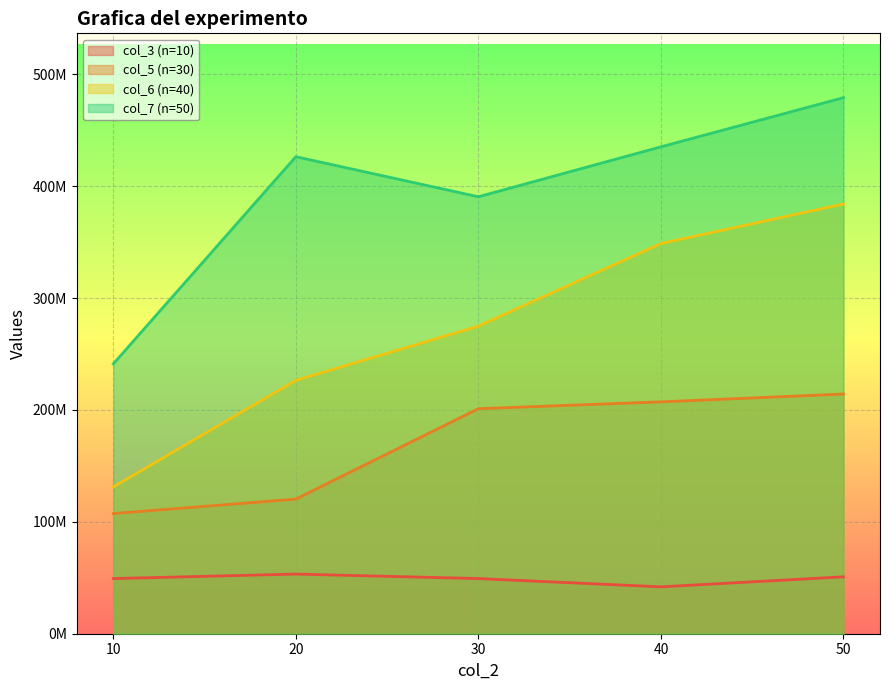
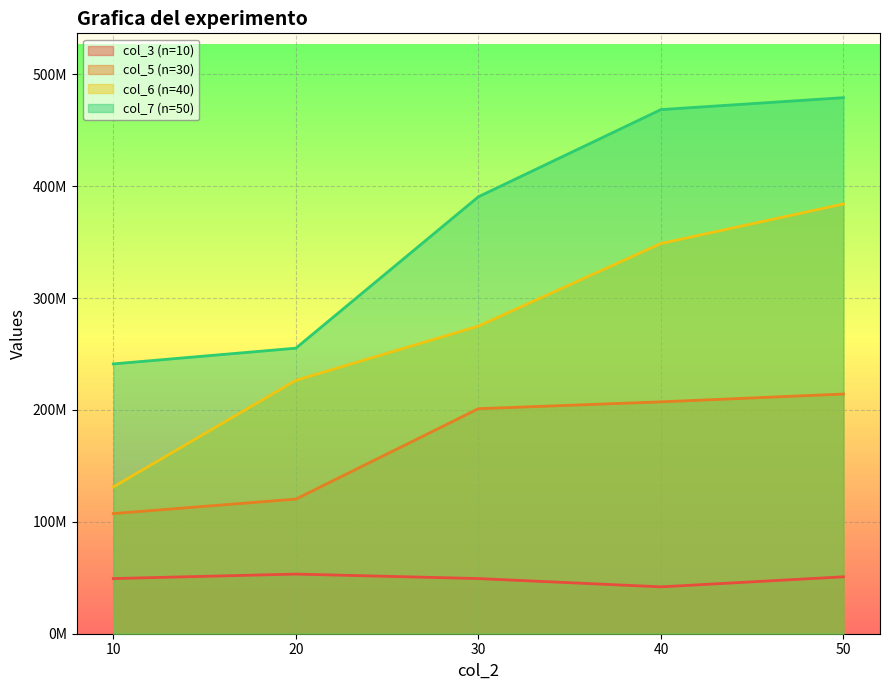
  {
    "col_7 (n=50)": {
      "10": 241000000,
-     "20": 426000000,
+     "20": 255000000,
      "30": 391000000,
-     "40": 435000000,
+     "40": 469000000,
      "50": 479000000
    }
  }
